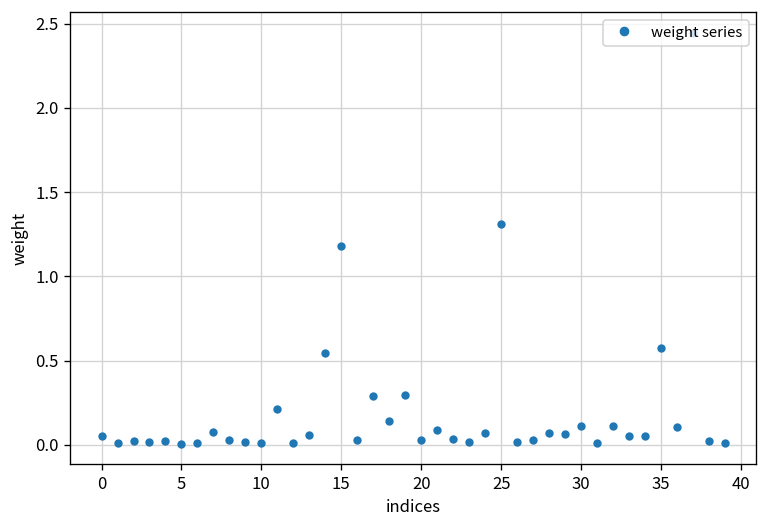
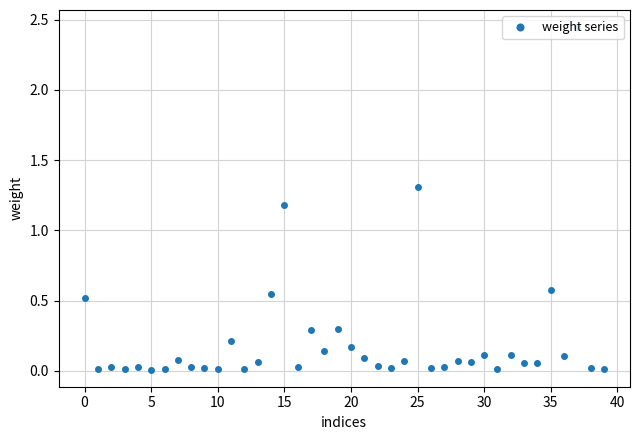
  {
-   "0": 0.05,
+   "0": 0.52,
    "5": 0.01,
    "10": 0.01,
    "15": 1.18,
-   "20": 0.03,
+   "20": 0.17,
    "25": 1.31,
    "30": 0.12,
    "35": 0.58
  }
